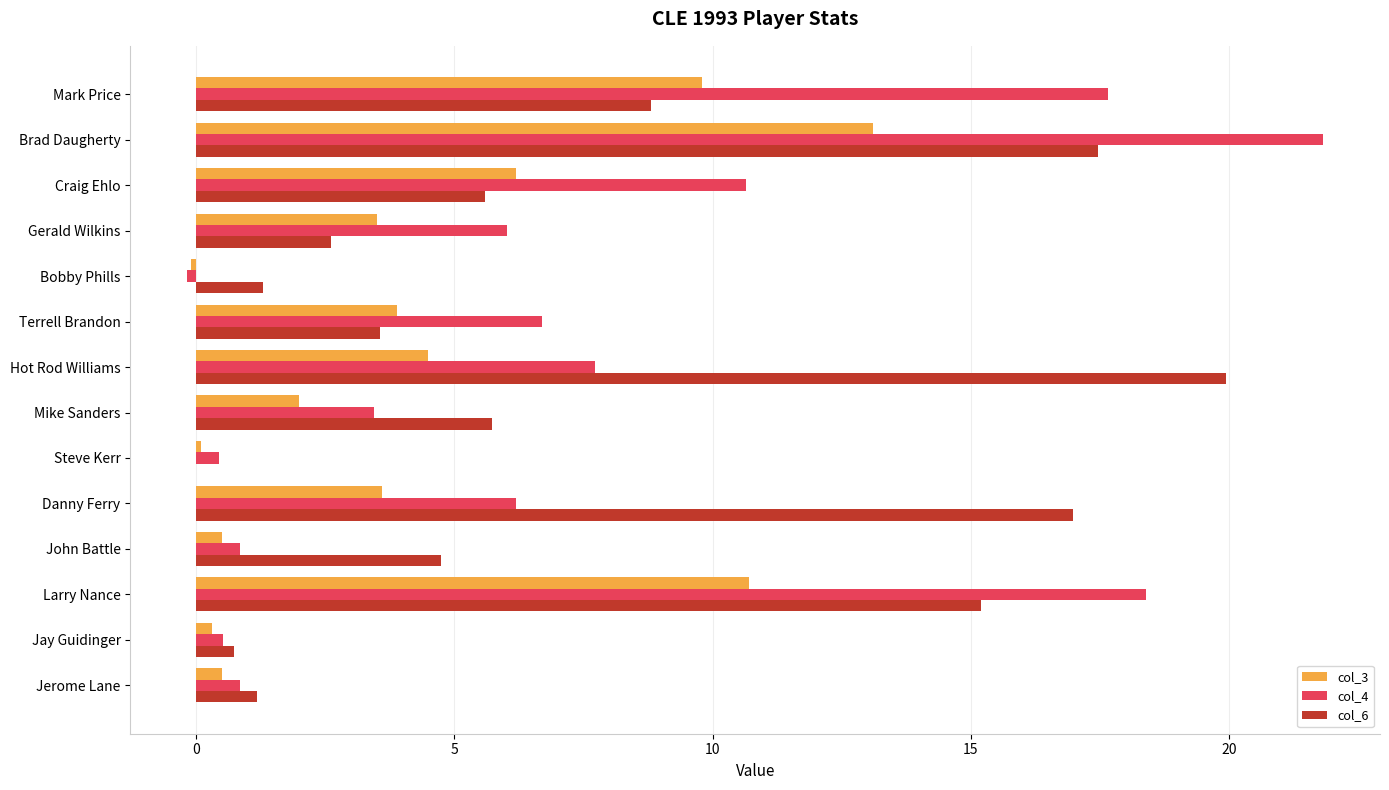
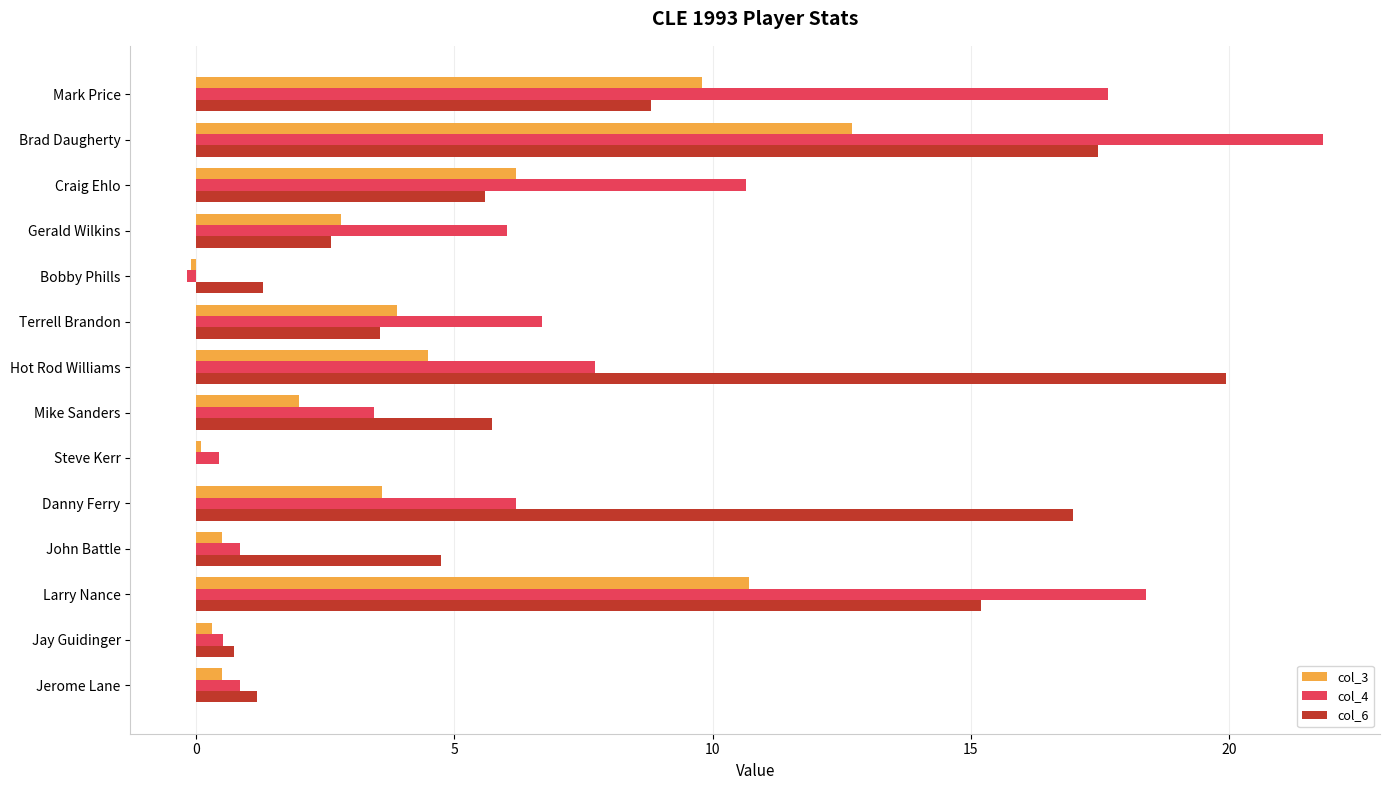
  {
    "col_3": {
      "Mark Price": 9.8,
-     "Brad Daugherty": 13.1,
+     "Brad Daugherty": 12.7,
      "Craig Ehlo": 6.2,
-     "Gerald Wilkins": 3.5,
+     "Gerald Wilkins": 2.8,
      "Bobby Phills": -0.1,
      "Terrell Brandon": 3.9,
      "Hot Rod Williams": 4.5,
      "Mike Sanders": 2.0,
      "Steve Kerr": 0.1,
      "Danny Ferry": 3.6,
      "John Battle": 0.5,
      "Larry Nance": 10.7,
      "Jay Guidinger": 0.3,
      "Jerome Lane": 0.5
    },
    "col_4": {
      "Mark Price": 17.7,
      "Brad Daugherty": 21.8,
      "Craig Ehlo": 10.7,
      "Gerald Wilkins": 6.0,
      "Bobby Phills": -0.2,
      "Terrell Brandon": 6.7,
      "Hot Rod Williams": 7.7,
      "Mike Sanders": 3.4,
      "Steve Kerr": 0.5,
      "Danny Ferry": 6.2,
      "John Battle": 0.9,
      "Larry Nance": 18.4,
      "Jay Guidinger": 0.5,
      "Jerome Lane": 0.9
    },
    "col_6": {
      "Mark Price": 8.8,
      "Brad Daugherty": 17.5,
      "Craig Ehlo": 5.6,
      "Gerald Wilkins": 2.6,
      "Bobby Phills": 1.3,
      "Terrell Brandon": 3.6,
      "Hot Rod Williams": 19.9,
      "Mike Sanders": 5.7,
      "Steve Kerr": 0.0,
      "Danny Ferry": 17.0,
      "John Battle": 4.7,
      "Larry Nance": 15.2,
      "Jay Guidinger": 0.7,
      "Jerome Lane": 1.2
    }
  }
